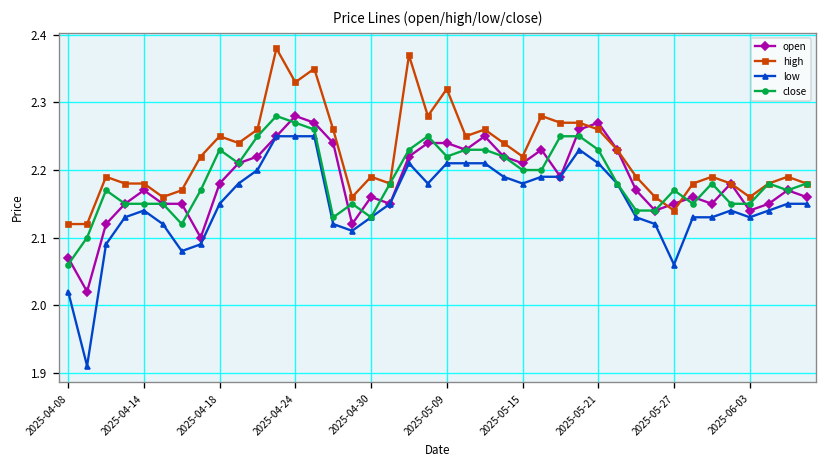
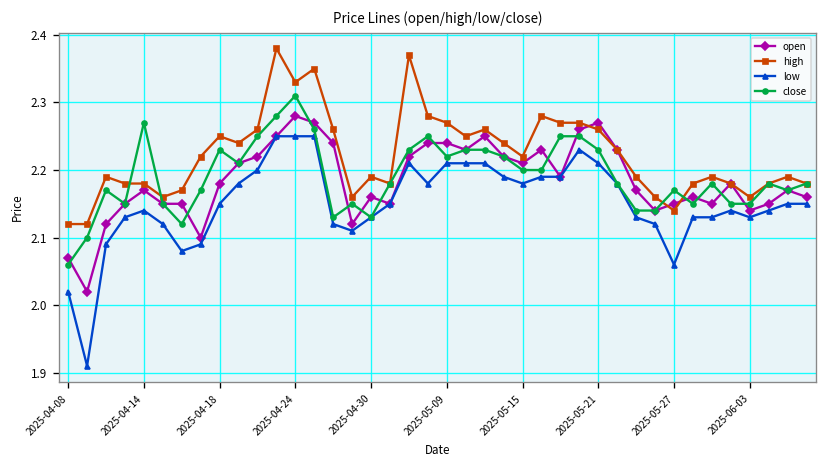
  {
    "open": {
      "2025-04-08": 2.07,
      "2025-04-14": 2.17,
      "2025-04-18": 2.18,
      "2025-04-24": 2.28,
      "2025-04-30": 2.16,
      "2025-05-09": 2.24,
      "2025-05-15": 2.21,
      "2025-05-21": 2.27,
      "2025-05-27": 2.15,
      "2025-06-03": 2.14
    },
    "high": {
      "2025-04-08": 2.12,
      "2025-04-14": 2.18,
      "2025-04-18": 2.25,
      "2025-04-24": 2.33,
      "2025-04-30": 2.19,
-     "2025-05-09": 2.32,
+     "2025-05-09": 2.27,
      "2025-05-15": 2.22,
      "2025-05-21": 2.26,
      "2025-05-27": 2.14,
      "2025-06-03": 2.16
    },
    "low": {
      "2025-04-08": 2.02,
      "2025-04-14": 2.14,
      "2025-04-18": 2.15,
      "2025-04-24": 2.25,
      "2025-05-09": 2.21,
      "2025-05-15": 2.18,
      "2025-05-21": 2.21,
      "2025-05-27": 2.06,
      "2025-06-03": 2.13
    },
    "close": {
      "2025-04-08": 2.06,
-     "2025-04-14": 2.15,
+     "2025-04-14": 2.27,
      "2025-04-18": 2.23,
-     "2025-04-24": 2.27,
+     "2025-04-24": 2.31,
      "2025-05-09": 2.22,
      "2025-05-15": 2.20,
      "2025-05-21": 2.23,
      "2025-05-27": 2.17,
      "2025-06-03": 2.15
    }
  }
